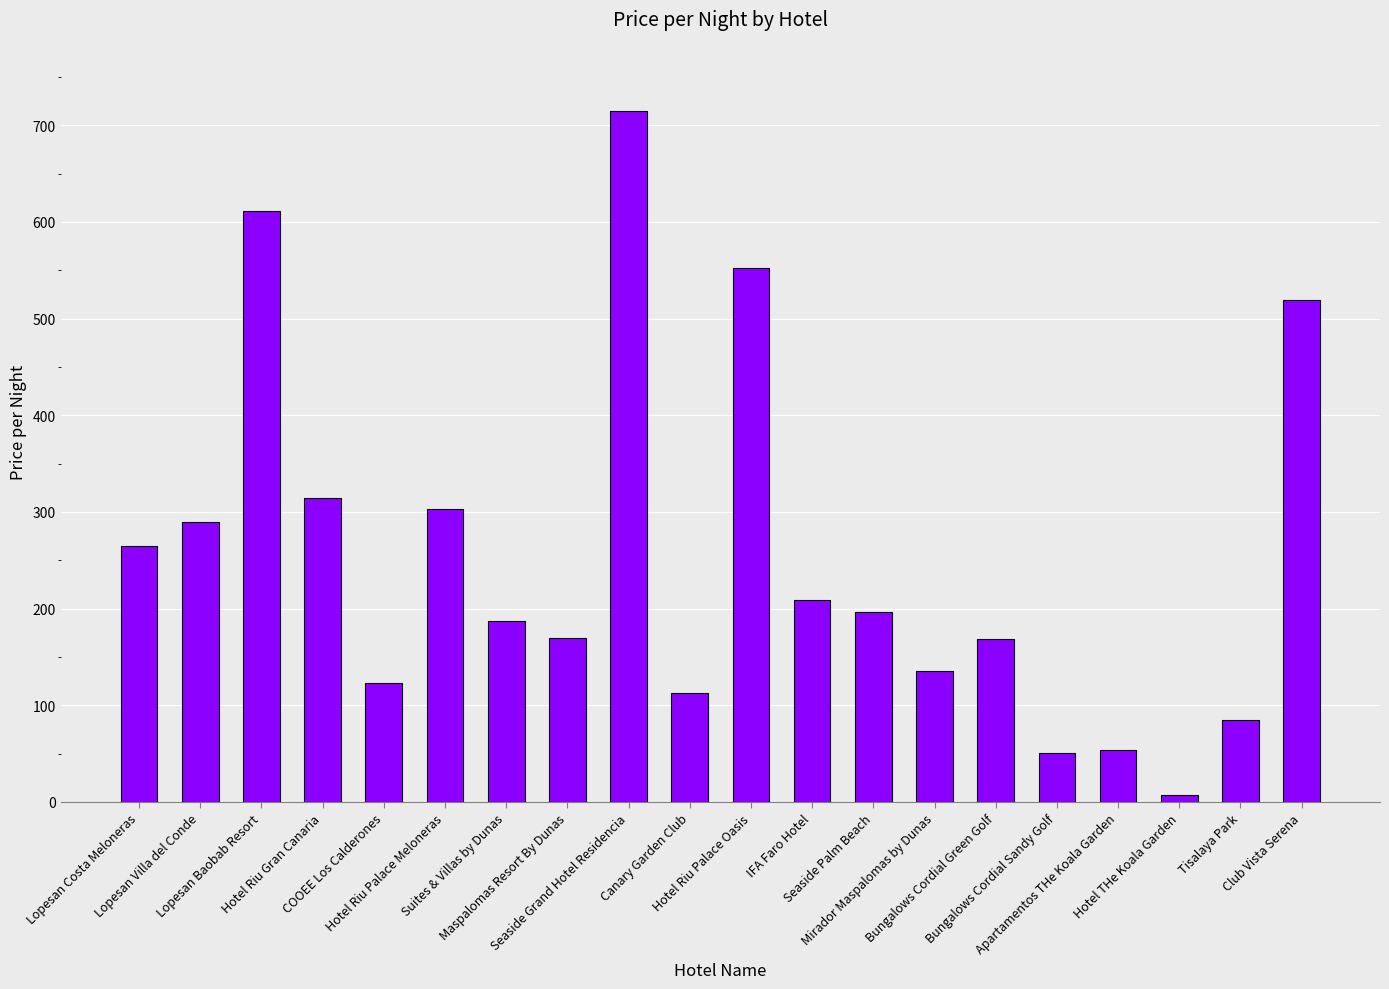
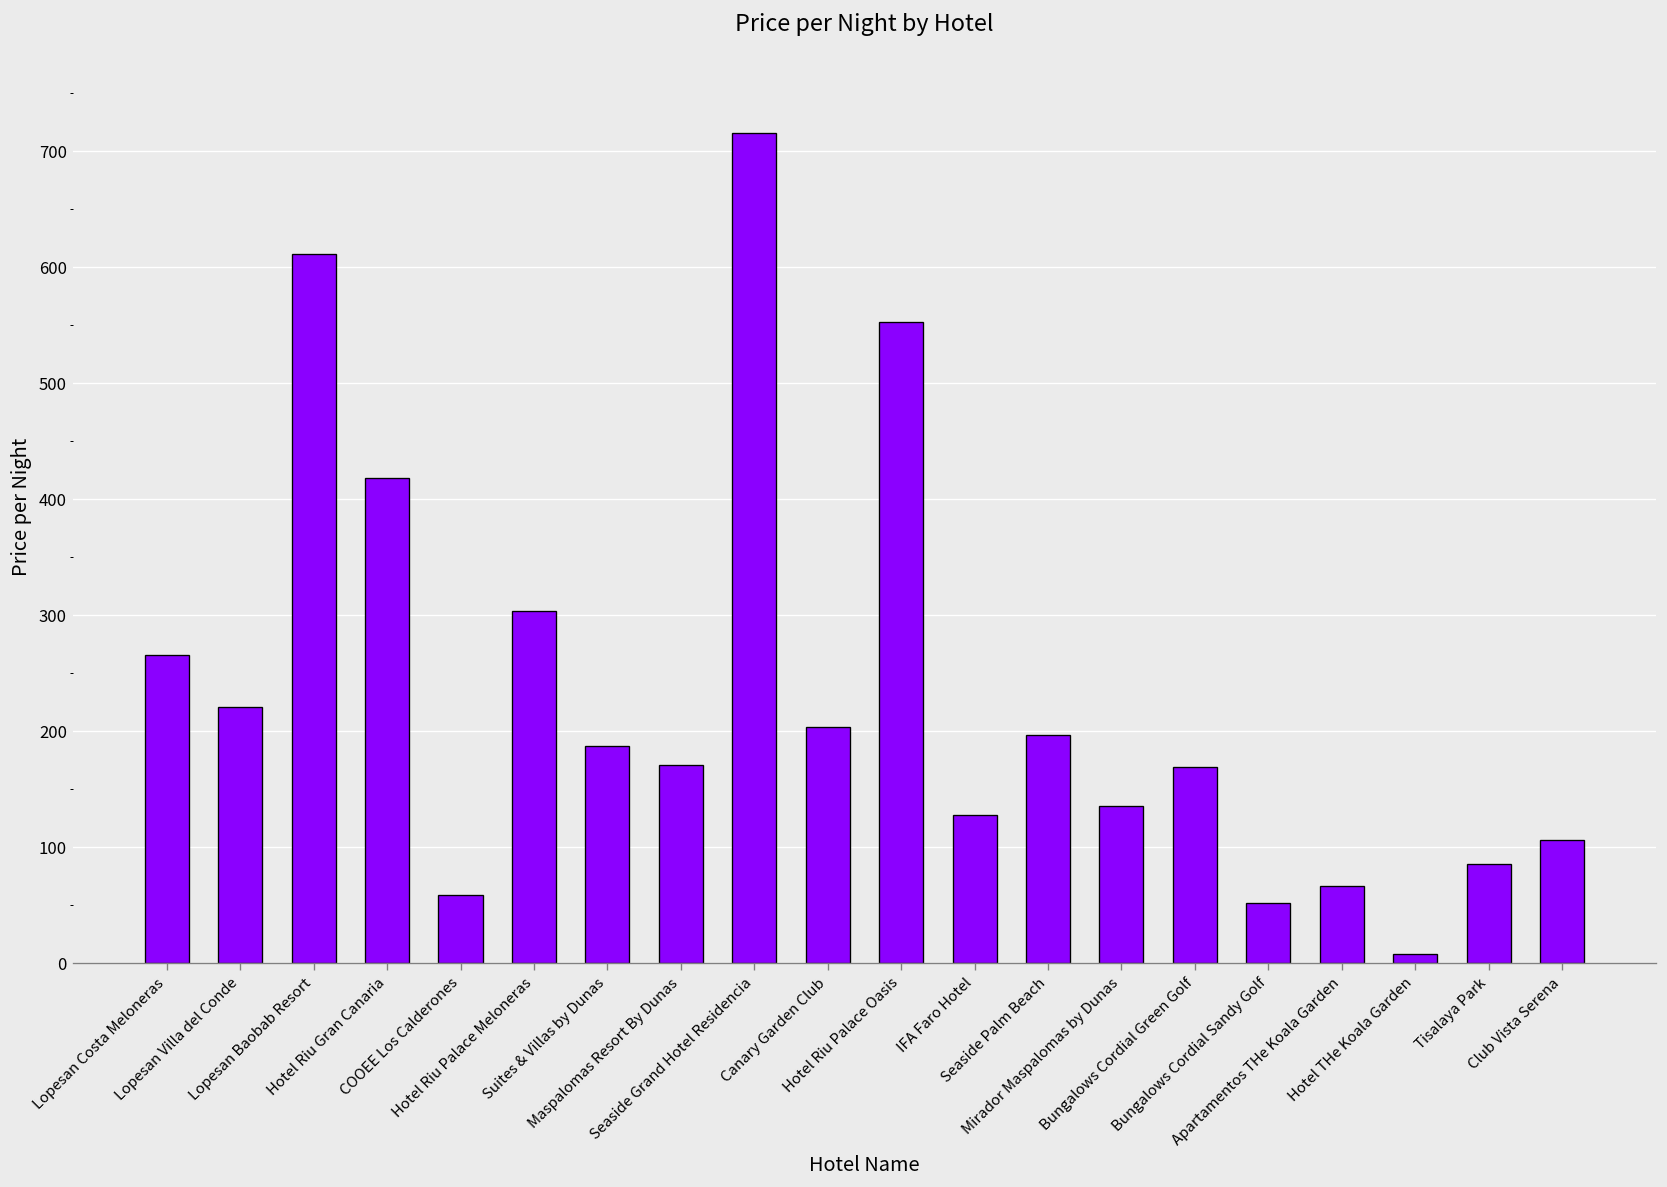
  {
    "Lopesan Costa Meloneras": 270,
-   "Lopesan Villa del Conde": 290,
+   "Lopesan Villa del Conde": 220,
    "Lopesan Baobab Resort": 610,
-   "Hotel Riu Gran Canaria": 310,
-   "COOEE Los Calderones": 120,
+   "Hotel Riu Gran Canaria": 420,
+   "COOEE Los Calderones": 60,
    "Hotel Riu Palace Meloneras": 300,
    "Suites & Villas by Dunas": 190,
    "Maspalomas Resort By Dunas": 170,
    "Seaside Grand Hotel Residencia": 720,
-   "Canary Garden Club": 110,
+   "Canary Garden Club": 200,
    "Hotel Riu Palace Oasis": 550,
-   "IFA Faro Hotel": 210,
+   "IFA Faro Hotel": 130,
    "Seaside Palm Beach": 200,
    "Mirador Maspalomas by Dunas": 140,
    "Bungalows Cordial Green Golf": 170,
    "Bungalows Cordial Sandy Golf": 50,
-   "Apartamentos THe Koala Garden": 50,
+   "Apartamentos THe Koala Garden": 70,
    "Hotel THe Koala Garden": 10,
    "Tisalaya Park": 90,
-   "Club Vista Serena": 520
+   "Club Vista Serena": 110
  }
